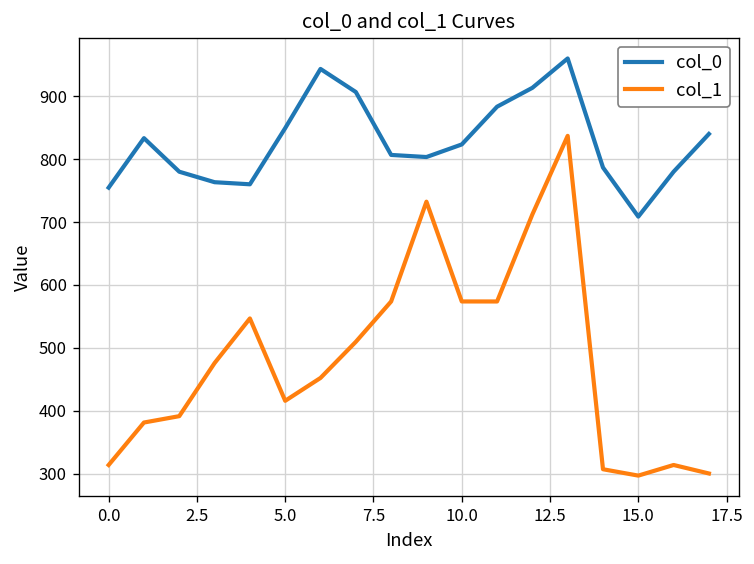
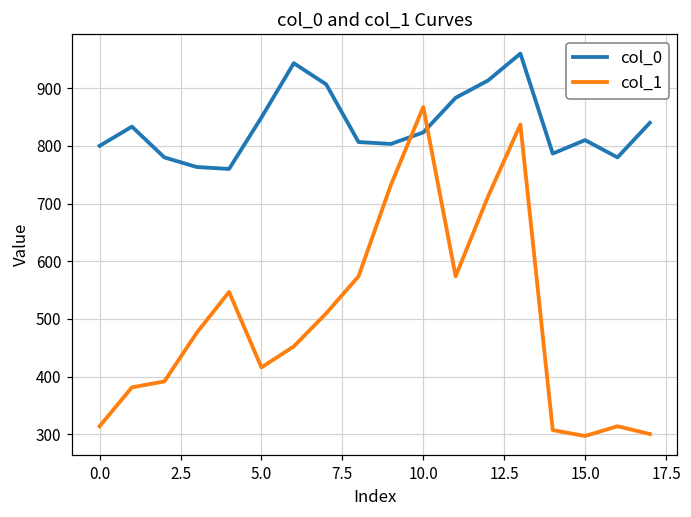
  {
    "col_0": {
-     "0.0": 750,
+     "0.0": 800,
      "5.0": 850,
      "10.0": 820,
-     "15.0": 710
+     "15.0": 810
    },
    "col_1": {
      "0.0": 310,
      "5.0": 420,
-     "10.0": 570,
+     "10.0": 870,
      "15.0": 300
    }
  }
